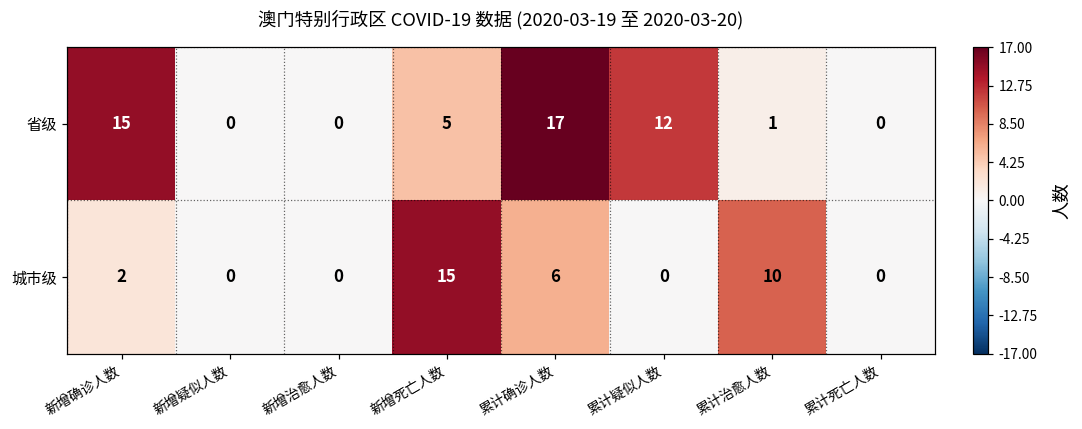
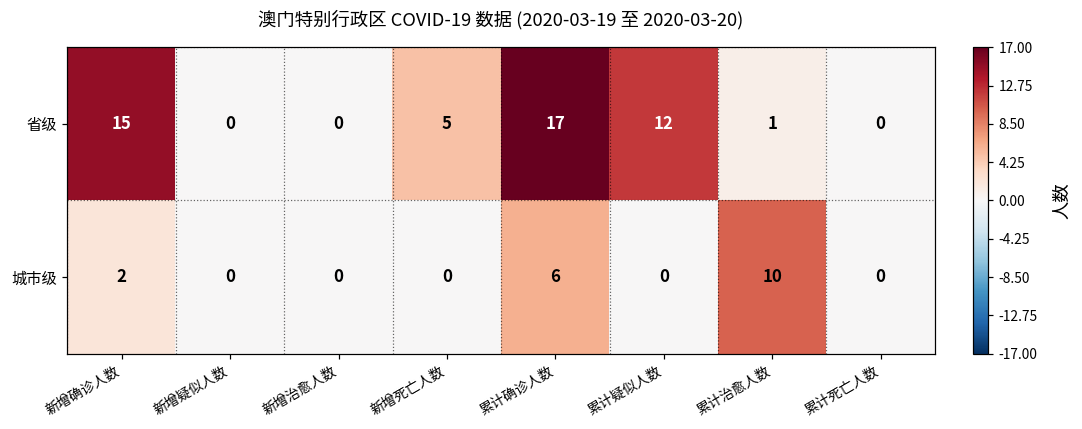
  {
    "省级": {
      "新增确诊人数": 15,
      "新增疑似人数": 0,
      "新增治愈人数": 0,
      "新增死亡人数": 5,
      "累计确诊人数": 17,
      "累计疑似人数": 12,
      "累计治愈人数": 1,
      "累计死亡人数": 0
    },
    "城市级": {
      "新增确诊人数": 2,
      "新增疑似人数": 0,
      "新增治愈人数": 0,
-     "新增死亡人数": 15,
+     "新增死亡人数": 0,
      "累计确诊人数": 6,
      "累计疑似人数": 0,
      "累计治愈人数": 10,
      "累计死亡人数": 0
    }
  }
